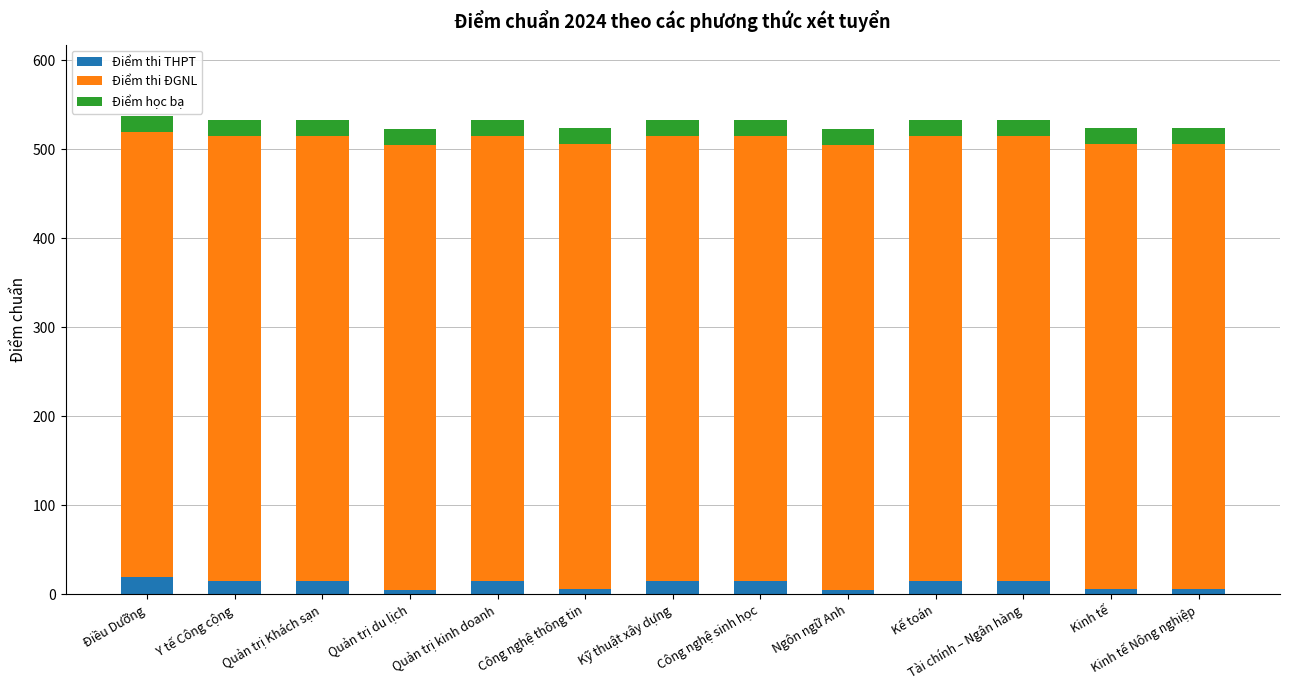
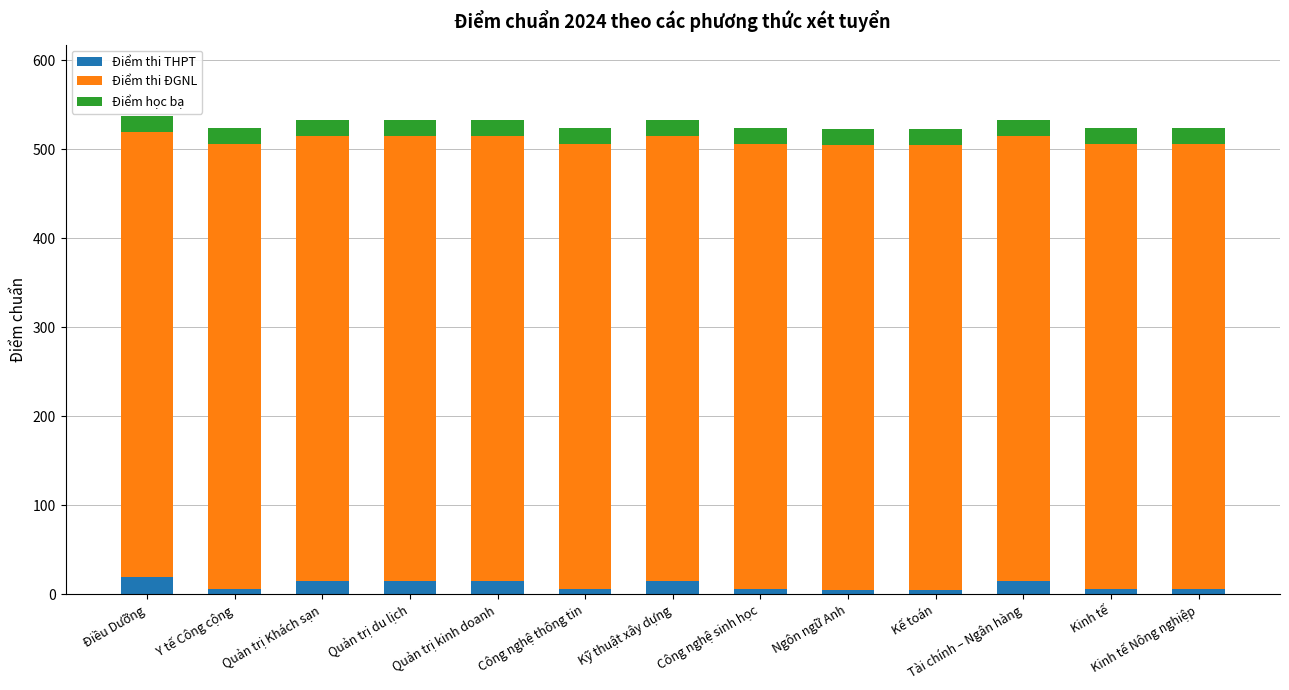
  {
    "Điểm thi THPT": {
      "Điều Dưỡng": 20,
-     "Y tế Công cộng": 20,
+     "Y tế Công cộng": 10,
      "Quản trị Khách sạn": 20,
-     "Quản trị du lịch": 10,
+     "Quản trị du lịch": 20,
      "Quản trị kinh doanh": 20,
      "Công nghệ thông tin": 10,
      "Kỹ thuật xây dựng": 20,
-     "Công nghệ sinh học": 20,
+     "Công nghệ sinh học": 10,
      "Ngôn ngữ Anh": 10,
-     "Kế toán": 20,
+     "Kế toán": 10,
      "Tài chính – Ngân hàng": 20,
      "Kinh tế": 10,
      "Kinh tế Nông nghiệp": 10
    },
    "Điểm thi ĐGNL": {
      "Điều Dưỡng": 500,
      "Y tế Công cộng": 500,
      "Quản trị Khách sạn": 500,
      "Quản trị du lịch": 500,
      "Quản trị kinh doanh": 500,
      "Công nghệ thông tin": 500,
      "Kỹ thuật xây dựng": 500,
      "Công nghệ sinh học": 500,
      "Ngôn ngữ Anh": 500,
      "Kế toán": 500,
      "Tài chính – Ngân hàng": 500,
      "Kinh tế": 500,
      "Kinh tế Nông nghiệp": 500
    },
    "Điểm học bạ": {
      "Điều Dưỡng": 20,
      "Y tế Công cộng": 20,
      "Quản trị Khách sạn": 20,
      "Quản trị du lịch": 20,
      "Quản trị kinh doanh": 20,
      "Công nghệ thông tin": 20,
      "Kỹ thuật xây dựng": 20,
      "Công nghệ sinh học": 20,
      "Ngôn ngữ Anh": 20,
      "Kế toán": 20,
      "Tài chính – Ngân hàng": 20,
      "Kinh tế": 20,
      "Kinh tế Nông nghiệp": 20
    }
  }
